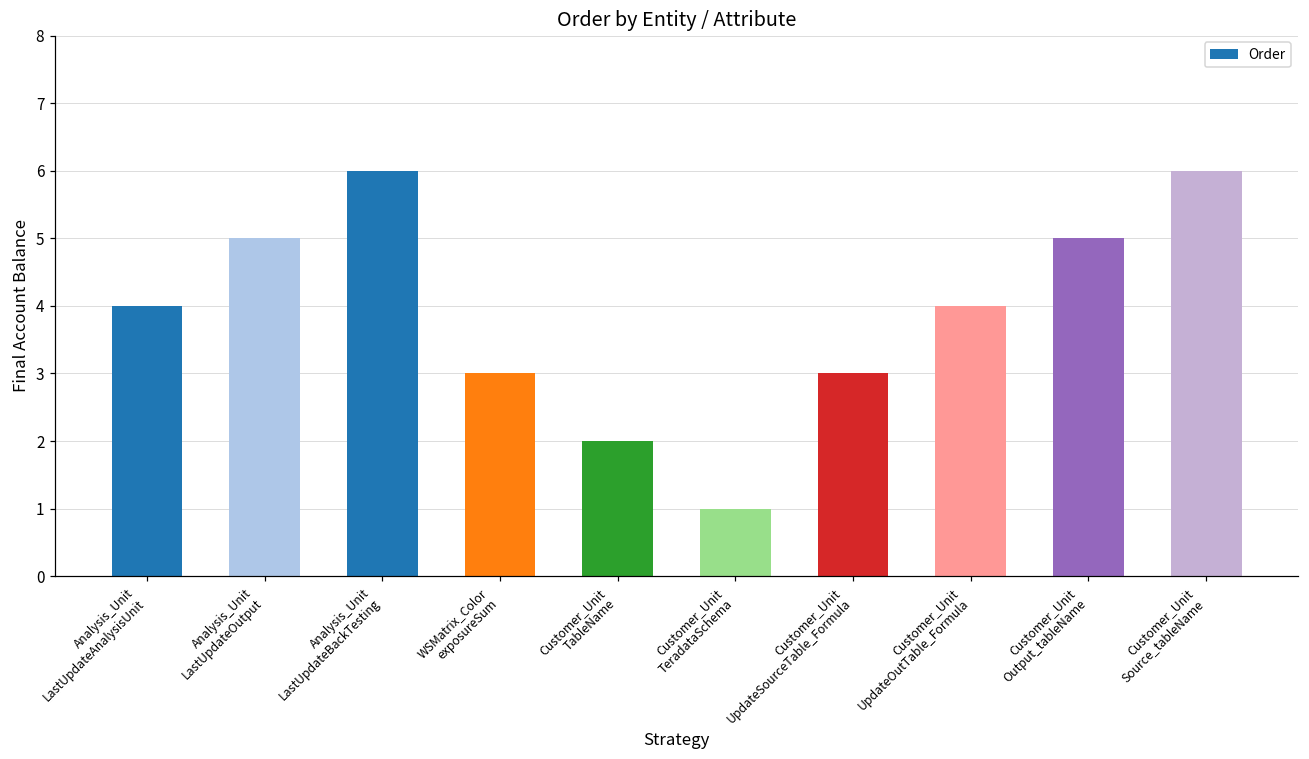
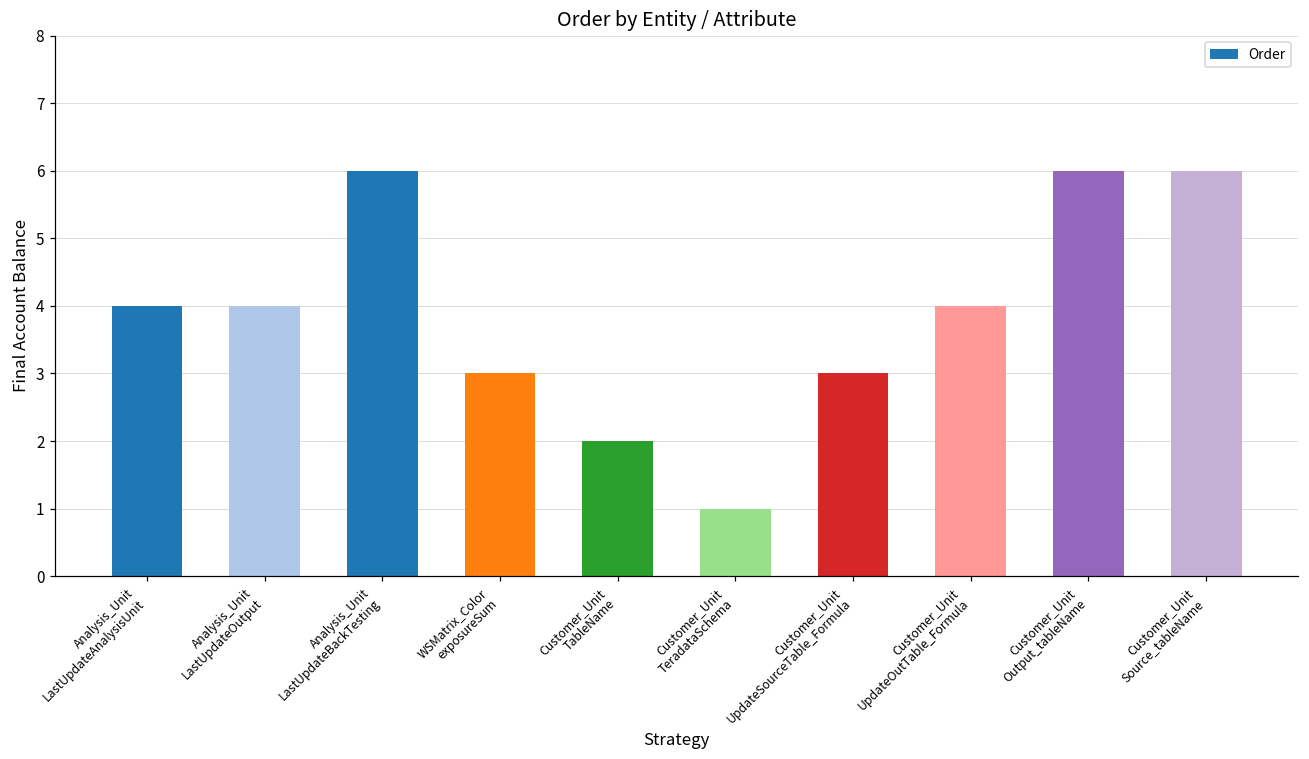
  {
    "Analysis_Unit LastUpdateAnalysisUnit": 4,
-   "Analysis_Unit LastUpdateOutput": 5,
+   "Analysis_Unit LastUpdateOutput": 4,
    "Analysis_Unit LastUpdateBackTesting": 6,
    "WSMatrix_Color exposureSum": 3,
    "Customer_Unit TableName": 2,
    "Customer_Unit TeradataSchema": 1,
    "Customer_Unit UpdateSourceTable_Formula": 3,
    "Customer_Unit UpdateOutTable_Formula": 4,
-   "Customer_Unit Output_tableName": 5,
+   "Customer_Unit Output_tableName": 6,
    "Customer_Unit Source_tableName": 6
  }
